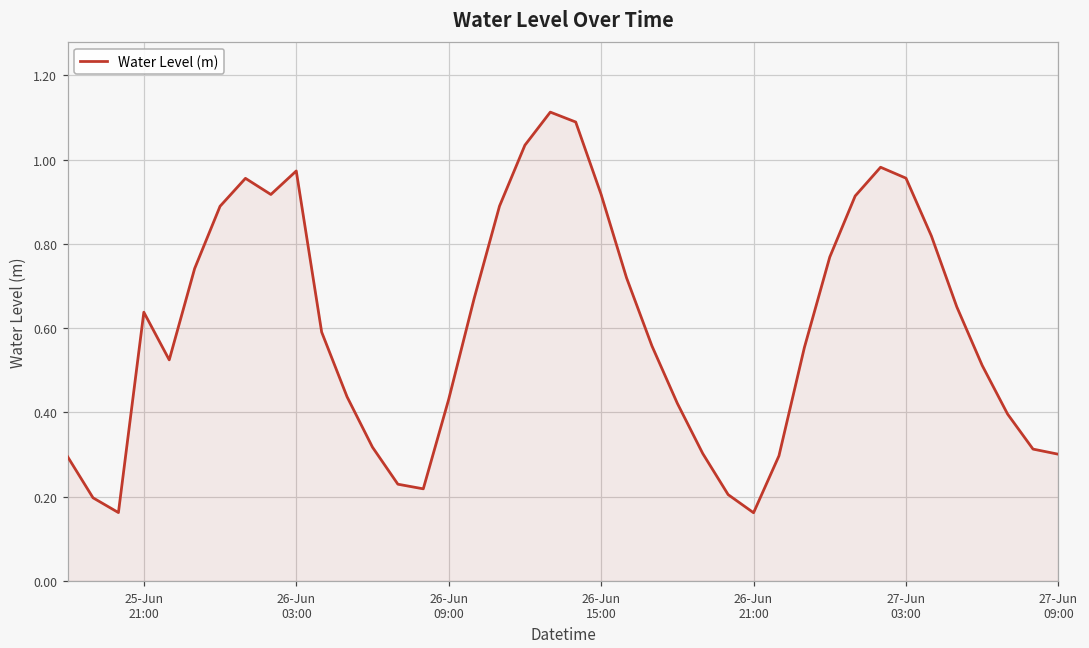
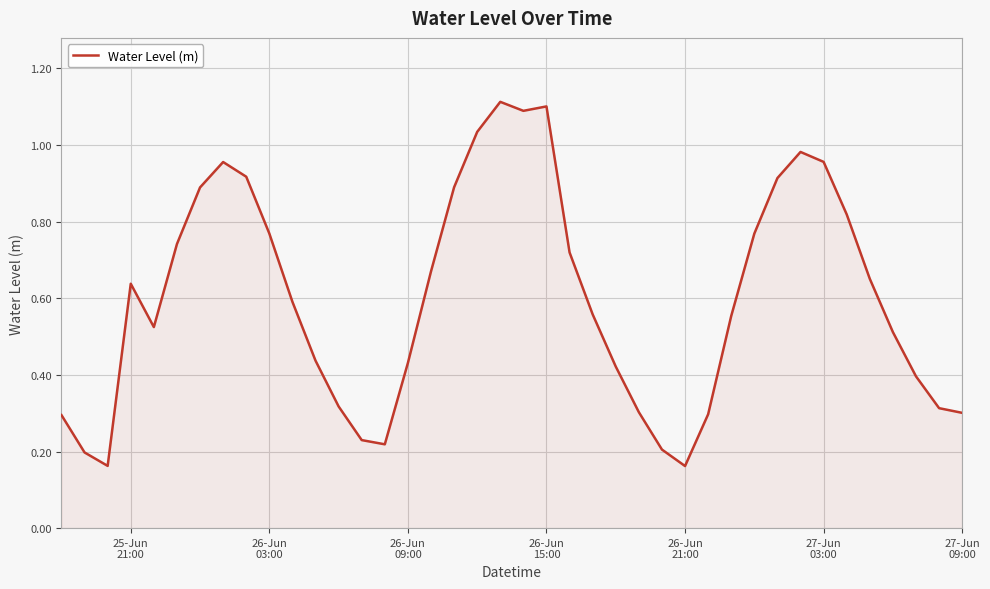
  {
    "25-Jun 21:00": 0.64,
-   "26-Jun 03:00": 0.97,
+   "26-Jun 03:00": 0.77,
    "26-Jun 09:00": 0.43,
-   "26-Jun 15:00": 0.92,
+   "26-Jun 15:00": 1.10,
    "26-Jun 21:00": 0.16,
    "27-Jun 03:00": 0.96,
    "27-Jun 09:00": 0.30
  }
